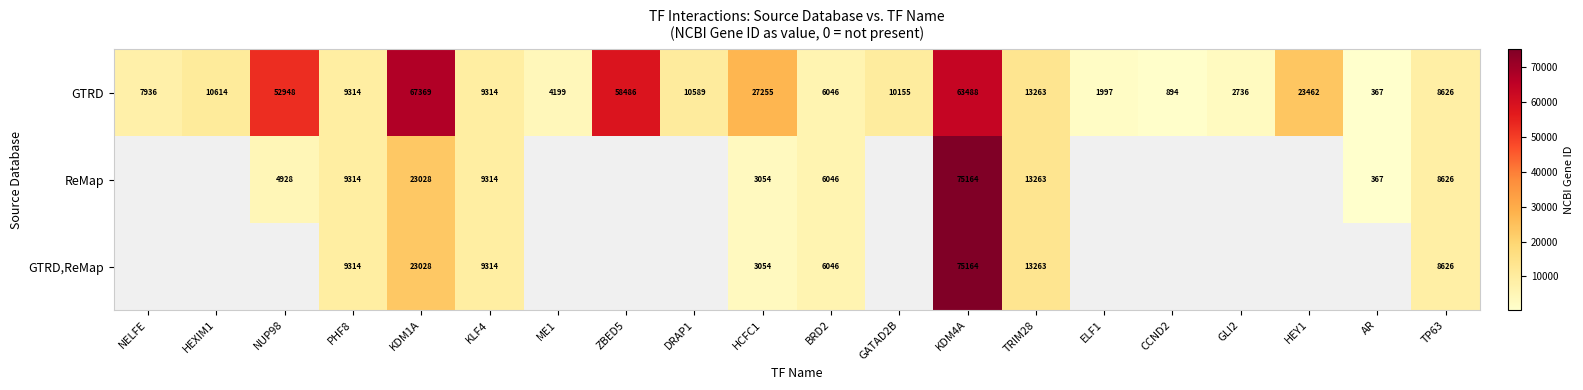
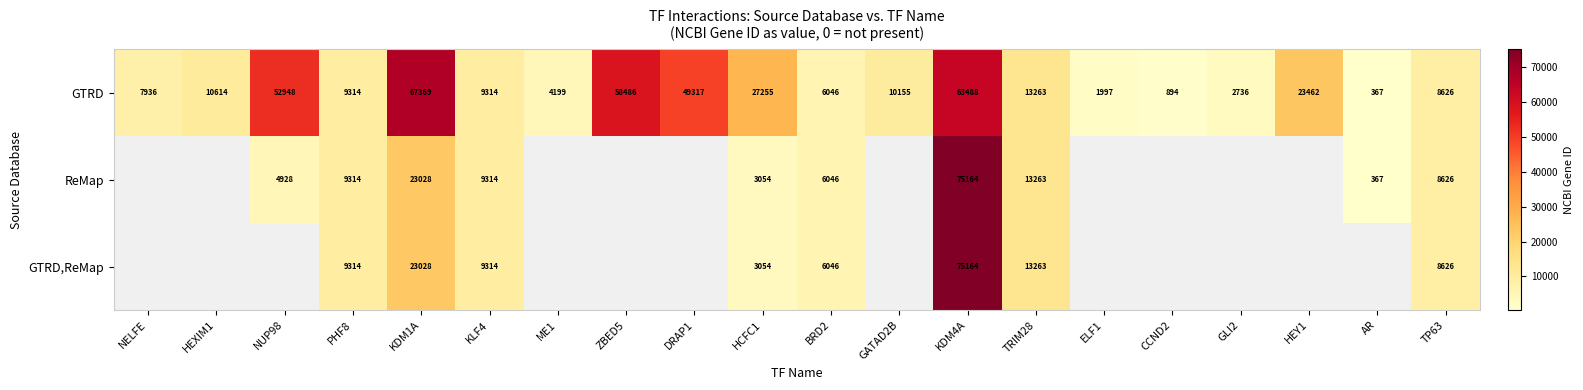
  {
    "GTRD": {
      "NELFE": 7936,
      "HEXIM1": 10614,
      "NUP98": 52948,
      "PHF8": 9314,
      "KDM1A": 67369,
      "KLF4": 9314,
      "ME1": 4199,
      "ZBED5": 58486,
-     "DRAP1": 10589,
+     "DRAP1": 49317,
      "HCFC1": 27255,
      "BRD2": 6046,
      "GATAD2B": 10155,
      "KDM4A": 63488,
      "TRIM28": 13263,
      "ELF1": 1997,
      "CCND2": 894,
      "GLI2": 2736,
      "HEY1": 23462,
      "AR": 367,
      "TP63": 8626
    },
    "ReMap": {
      "NUP98": 4928,
      "PHF8": 9314,
      "KDM1A": 23028,
      "KLF4": 9314,
      "HCFC1": 3054,
      "BRD2": 6046,
      "KDM4A": 75164,
      "TRIM28": 13263,
      "AR": 367,
      "TP63": 8626
    },
    "GTRD,ReMap": {
      "PHF8": 9314,
      "KDM1A": 23028,
      "KLF4": 9314,
      "HCFC1": 3054,
      "BRD2": 6046,
      "KDM4A": 75164,
      "TRIM28": 13263,
      "TP63": 8626
    }
  }
